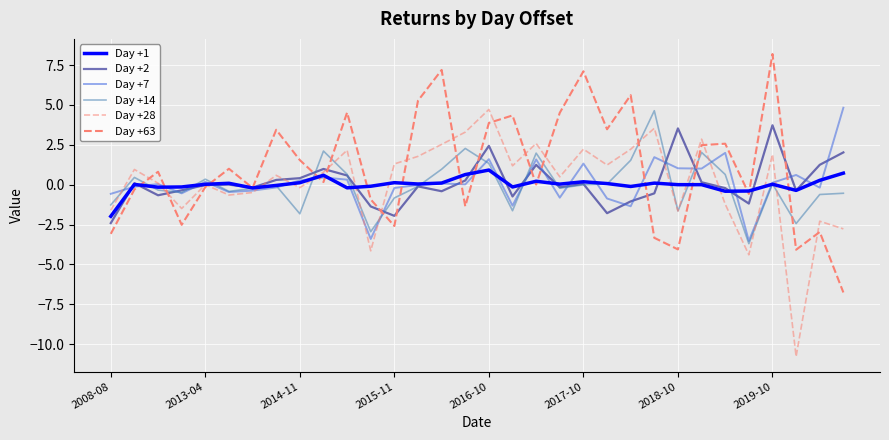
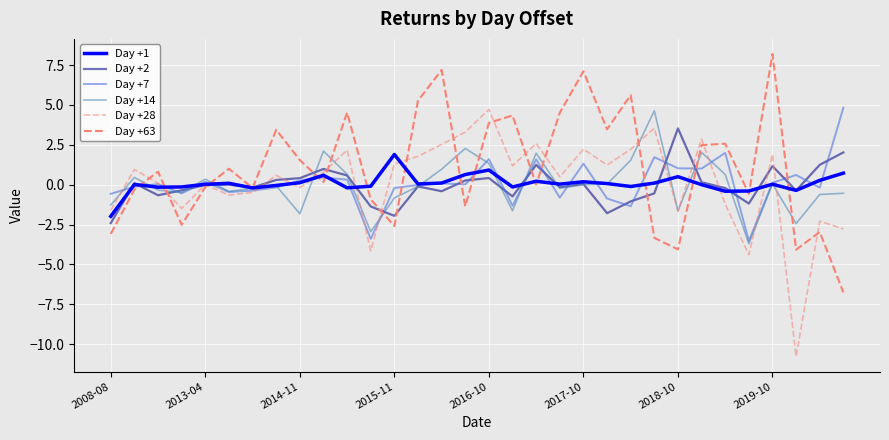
  {
    "Day +1": {
      "2008-08": -2.0,
-     "2015-11": 0.1,
+     "2015-11": 1.9,
      "2016-10": 0.9,
-     "2018-10": 0.0
+     "2018-10": 0.5
    },
    "Day +2": {
      "2008-08": -2.4,
      "2015-11": -2.0,
-     "2016-10": 2.4,
+     "2016-10": 0.4,
      "2018-10": 3.5,
-     "2019-10": 3.7
+     "2019-10": 1.2
    }
  }
